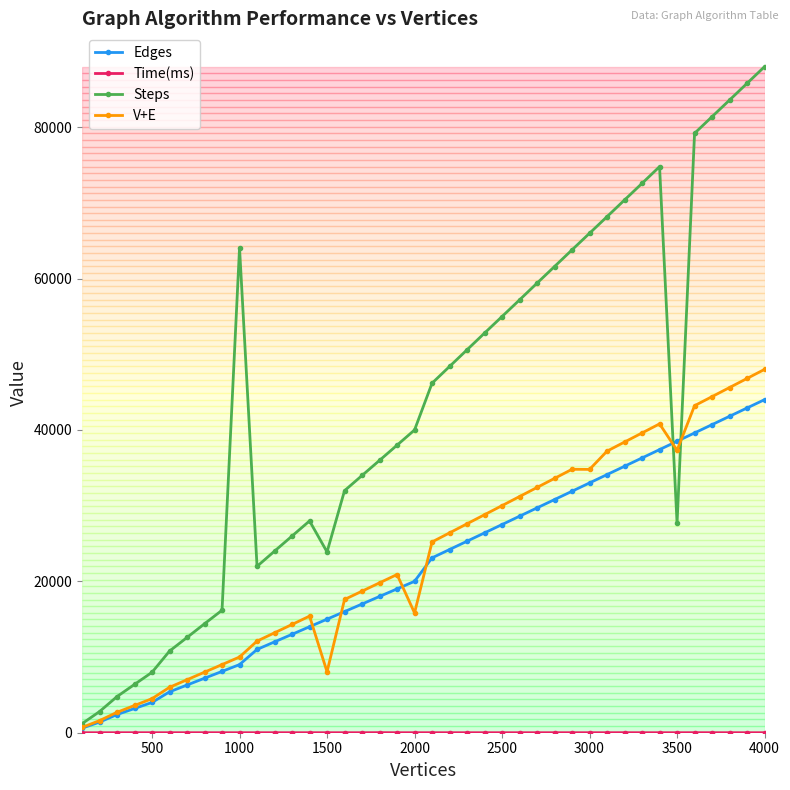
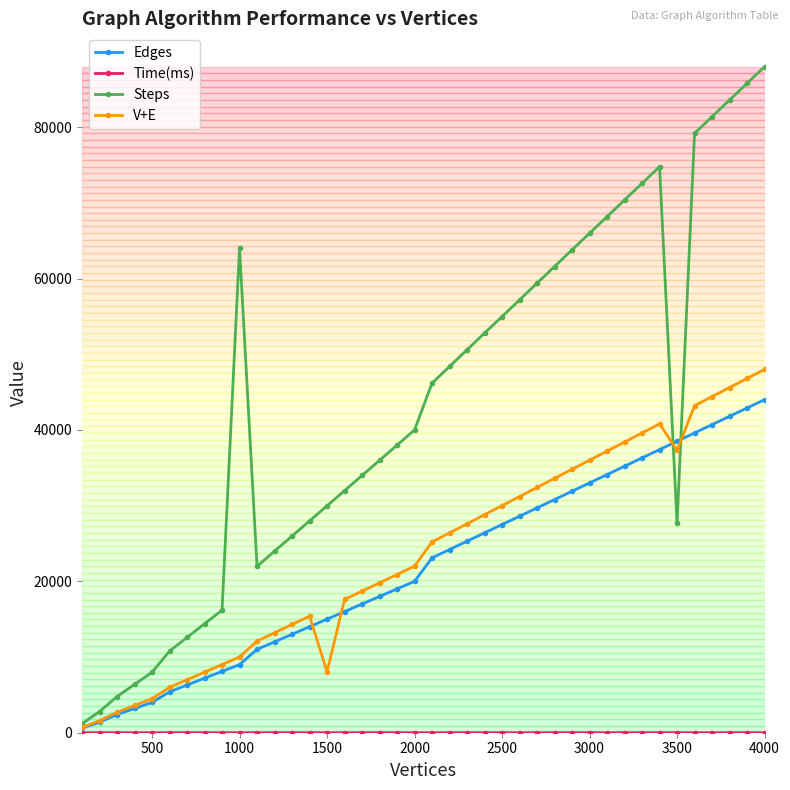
  {
    "Edges": {
      "500": 4000,
      "1000": 9000,
      "1500": 15000,
      "2000": 20000,
      "2500": 28000,
      "3000": 33000,
      "3500": 39000,
      "4000": 44000
    },
    "Time(ms)": {
      "500": 0,
      "1000": 0,
      "1500": 0,
      "2000": 0,
      "2500": 0,
      "3000": 0,
      "3500": 0,
      "4000": 0
    },
    "Steps": {
      "500": 8000,
      "1000": 64000,
-     "1500": 24000,
+     "1500": 30000,
      "2000": 40000,
      "2500": 55000,
      "3000": 66000,
      "3500": 28000,
      "4000": 88000
    },
    "V+E": {
      "500": 5000,
      "1000": 10000,
      "1500": 8000,
-     "2000": 16000,
+     "2000": 22000,
      "2500": 30000,
-     "3000": 35000,
+     "3000": 36000,
      "3500": 37000,
      "4000": 48000
    }
  }
